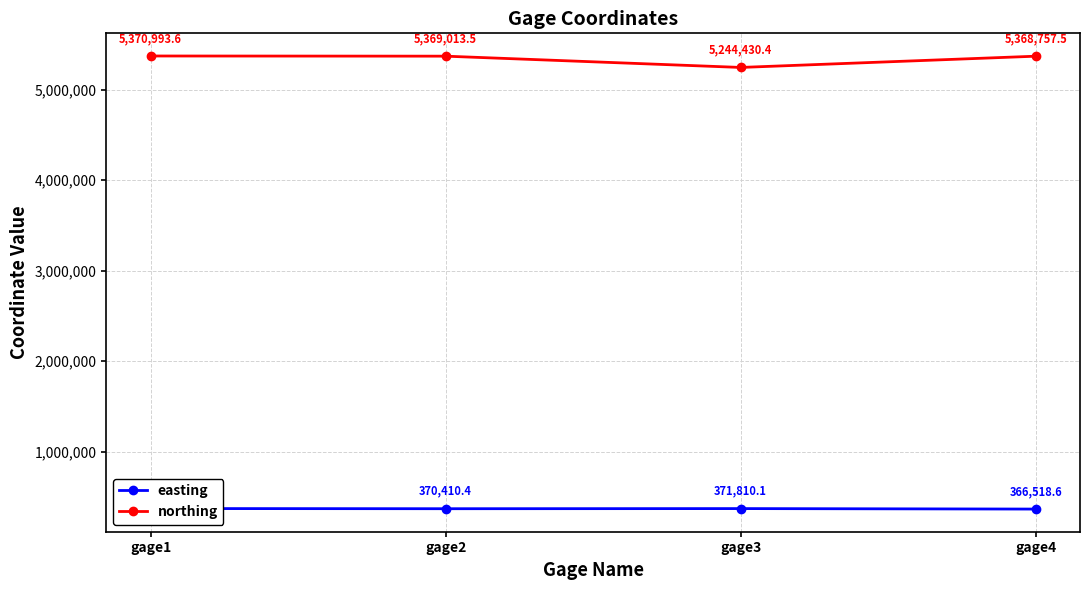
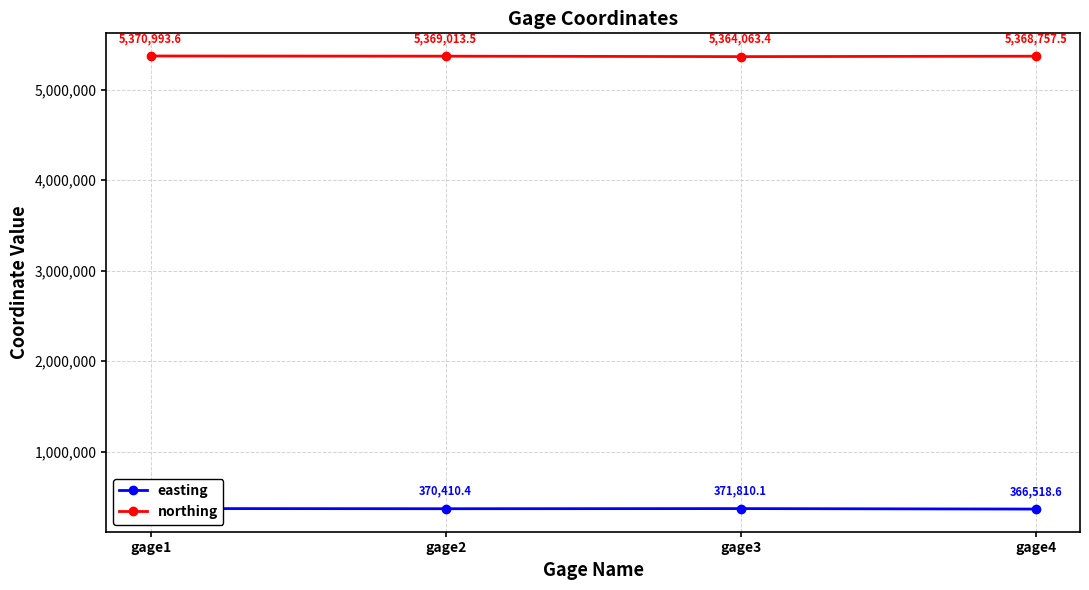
  {
    "easting": {
      "gage2": "370,410.4",
      "gage3": "371,810.1",
      "gage4": "366,518.6"
    },
    "northing": {
      "gage1": "5,370,993.6",
      "gage2": "5,369,013.5",
-     "gage3": "5,244,430.4",
+     "gage3": "5,364,063.4",
      "gage4": "5,368,757.5"
    }
  }
